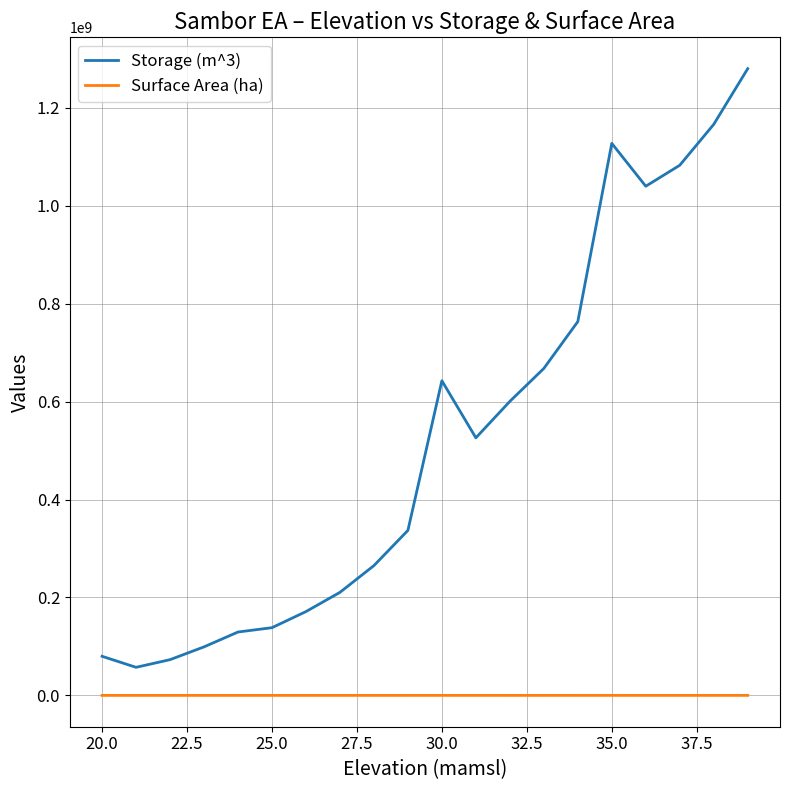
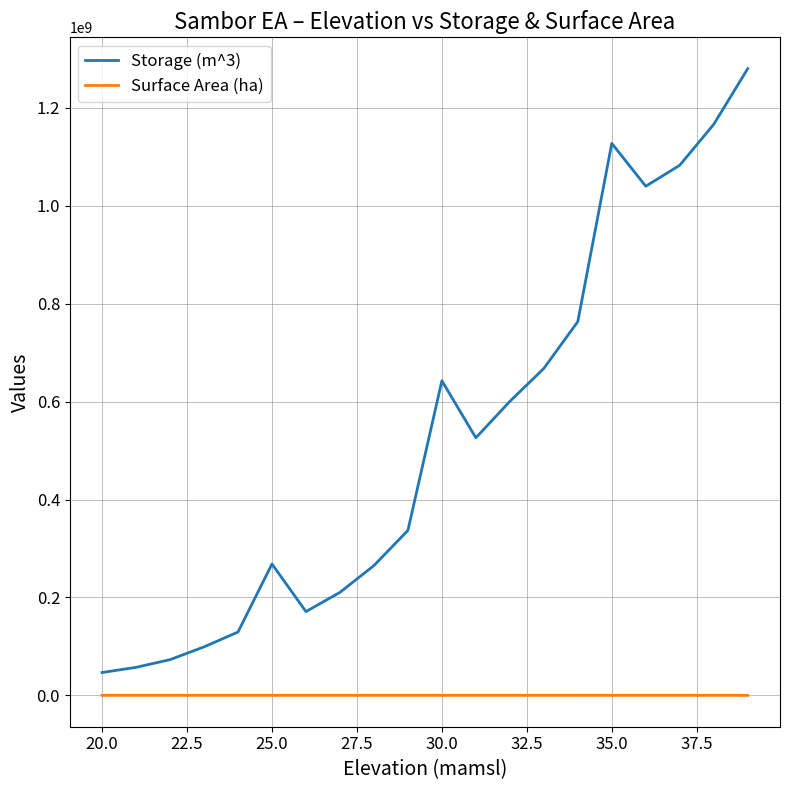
  {
    "Storage (m^3)": {
-     "20.0": 80000000,
-     "25.0": 140000000,
+     "20.0": 50000000,
+     "25.0": 270000000,
      "30.0": 640000000,
      "35.0": 1130000000
    },
    "Surface Area (ha)": {
      "20.0": 0,
      "25.0": 0,
      "30.0": 0,
      "35.0": 0
    }
  }
